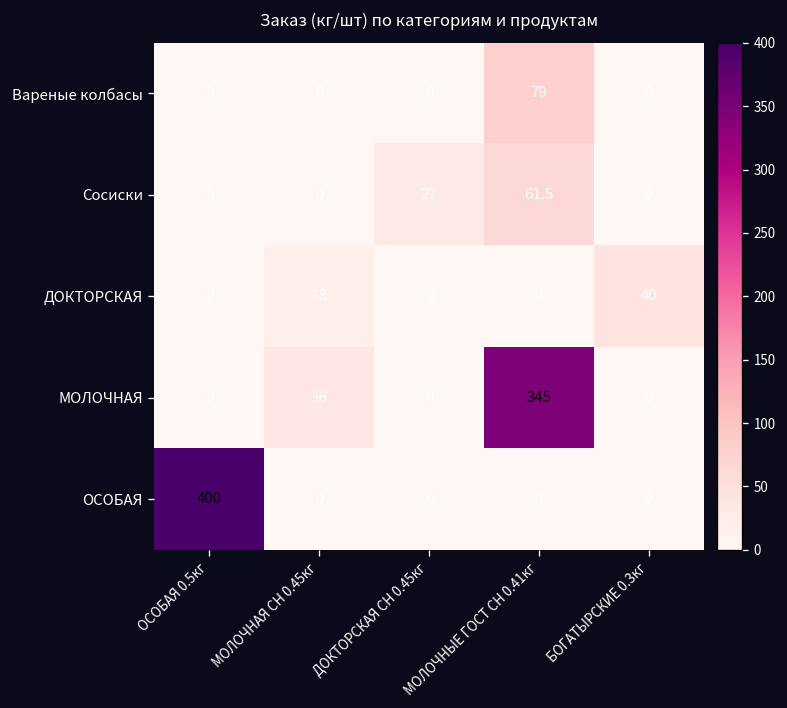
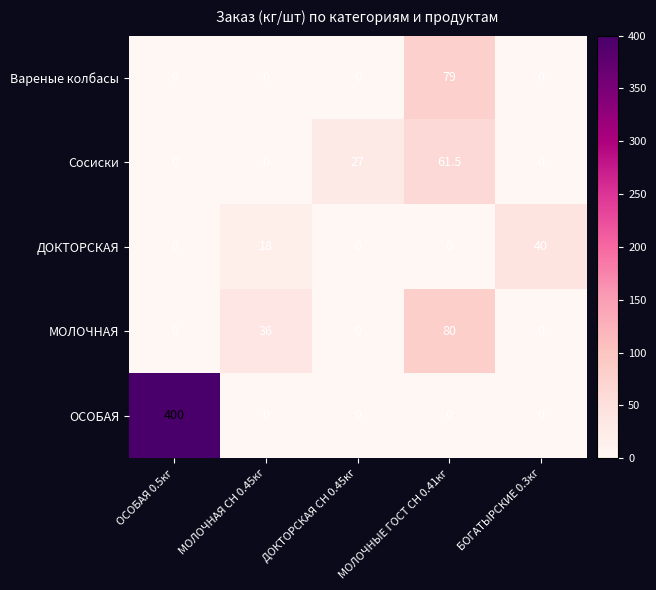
  {
    "Вареные колбасы": {
      "МОЛОЧНЫЕ ГОСТ СН 0.41кг": 79
    },
    "МОЛОЧНАЯ": {
-     "МОЛОЧНЫЕ ГОСТ СН 0.41кг": 345
+     "МОЛОЧНЫЕ ГОСТ СН 0.41кг": 80
    },
    "ОСОБАЯ": {
      "ОСОБАЯ 0.5кг": 400
    }
  }
